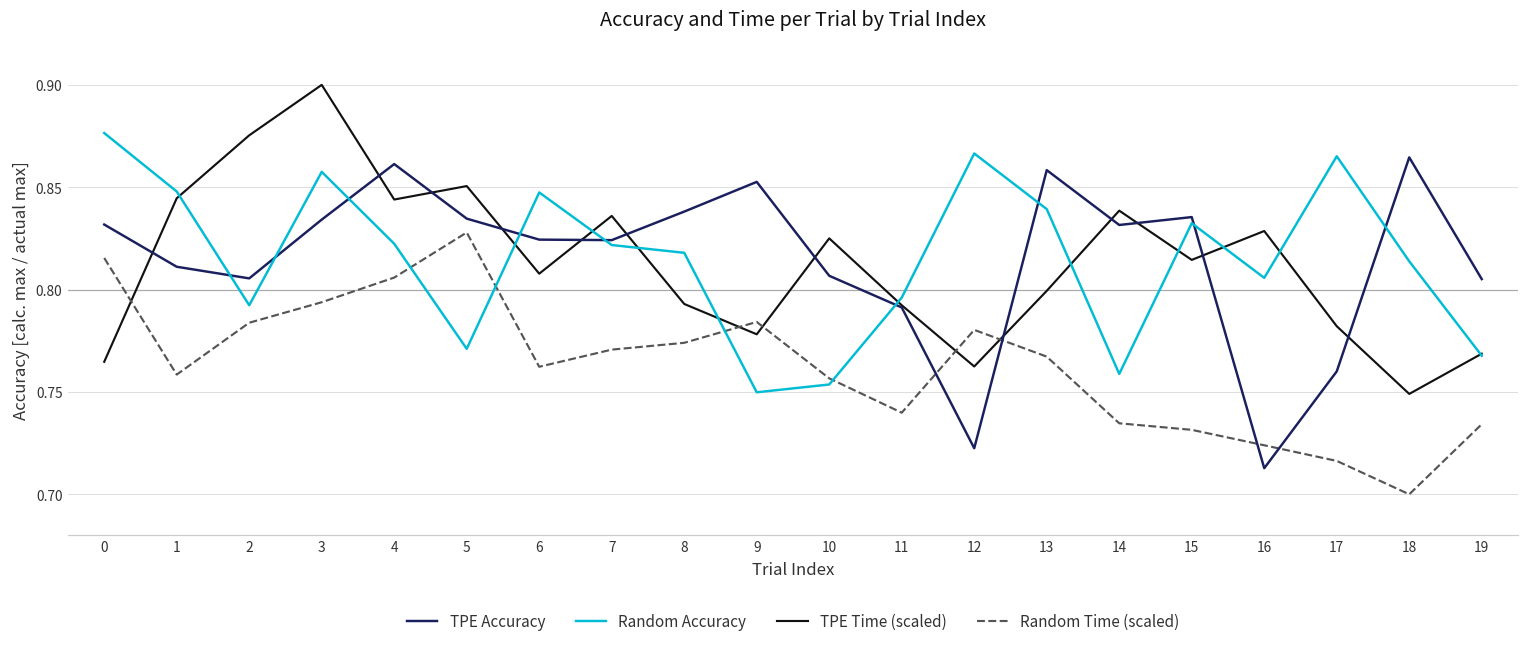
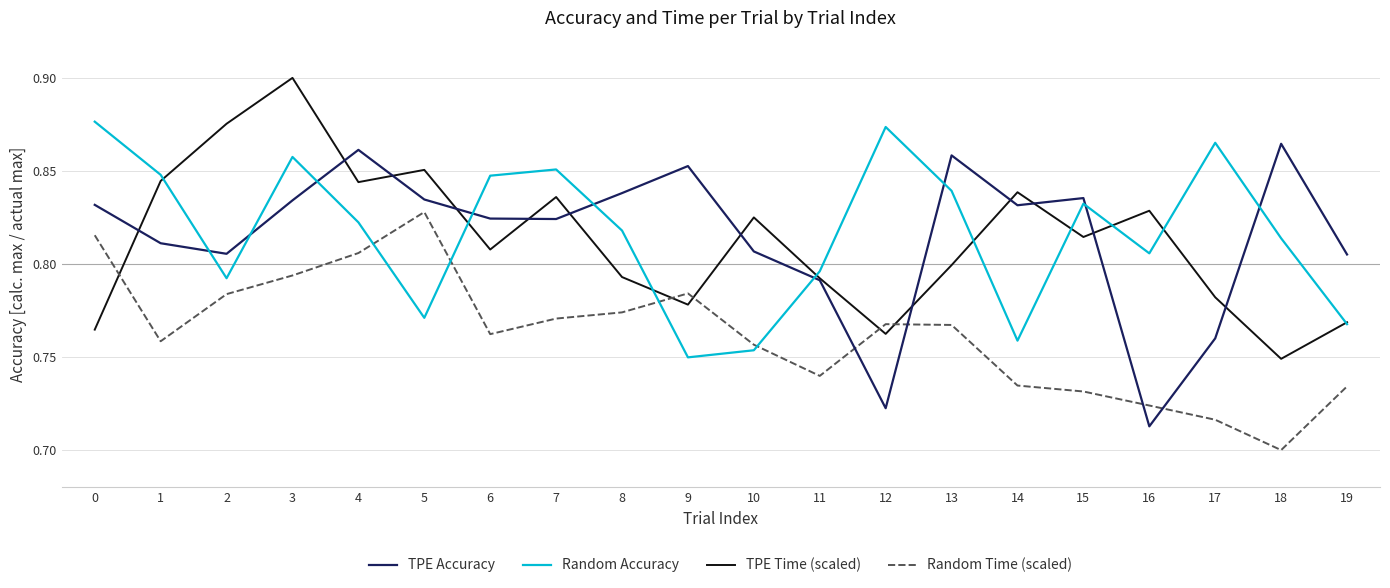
  {
    "TPE Accuracy": {
      "0": 0.832,
      "1": 0.811,
      "2": 0.805,
      "3": 0.834,
      "4": 0.861,
      "5": 0.835,
      "6": 0.824,
      "7": 0.824,
      "8": 0.838,
      "9": 0.853,
      "10": 0.807,
      "12": 0.723,
      "13": 0.858,
      "14": 0.832,
      "15": 0.835,
      "16": 0.713,
      "17": 0.760,
      "18": 0.865,
      "19": 0.805
    },
    "Random Accuracy": {
      "0": 0.876,
      "1": 0.848,
      "2": 0.792,
      "3": 0.858,
      "4": 0.822,
      "5": 0.771,
      "6": 0.847,
-     "7": 0.822,
+     "7": 0.851,
      "8": 0.818,
      "9": 0.750,
      "10": 0.754,
      "11": 0.796,
-     "12": 0.866,
+     "12": 0.874,
      "13": 0.839,
      "14": 0.759,
      "15": 0.832,
      "16": 0.806,
      "17": 0.865,
      "18": 0.814
    },
    "TPE Time (scaled)": {
      "0": 0.765,
      "1": 0.845,
      "2": 0.875,
      "3": 0.900,
      "4": 0.844,
      "5": 0.851,
      "6": 0.808,
      "7": 0.836,
      "8": 0.793,
      "9": 0.778,
      "10": 0.825,
      "12": 0.762,
      "13": 0.799,
      "14": 0.839,
      "15": 0.815,
      "16": 0.829,
      "17": 0.782,
      "18": 0.749
    },
    "Random Time (scaled)": {
      "0": 0.815,
      "1": 0.758,
      "2": 0.784,
      "3": 0.794,
      "4": 0.806,
      "5": 0.828,
      "6": 0.762,
      "7": 0.771,
      "8": 0.774,
      "9": 0.784,
      "10": 0.757,
      "11": 0.740,
-     "12": 0.780,
+     "12": 0.768,
      "13": 0.767,
      "14": 0.735,
      "15": 0.731,
      "16": 0.724,
      "17": 0.716,
      "18": 0.700,
      "19": 0.734
    }
  }
